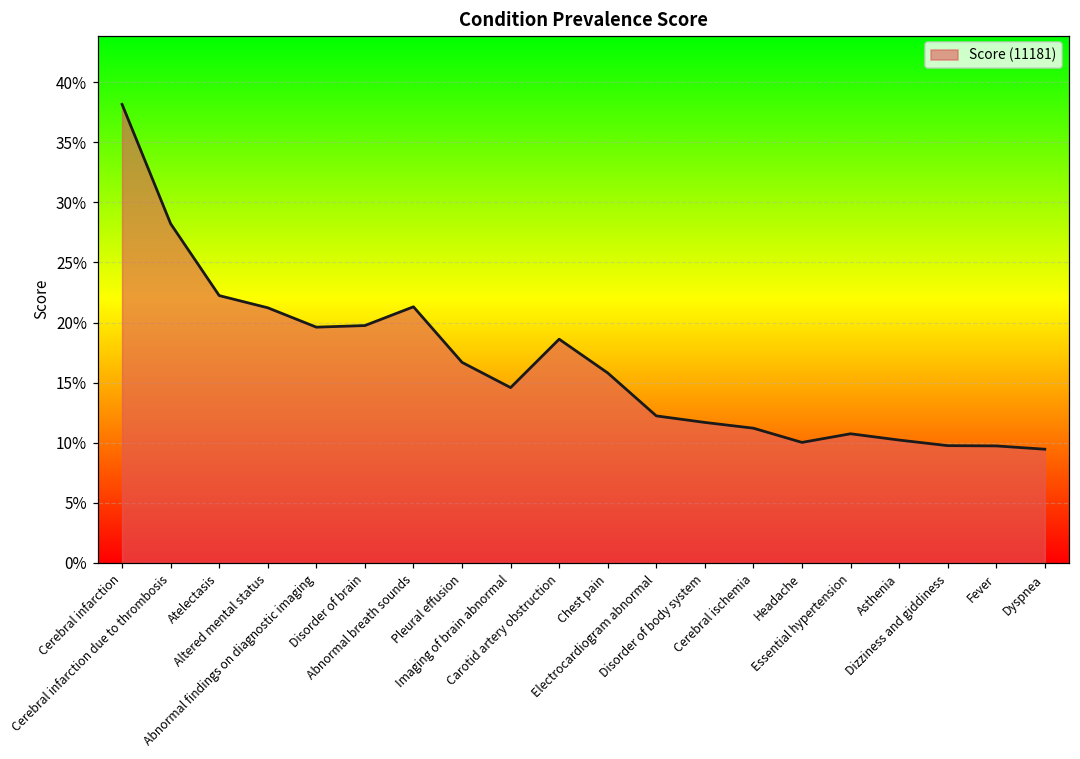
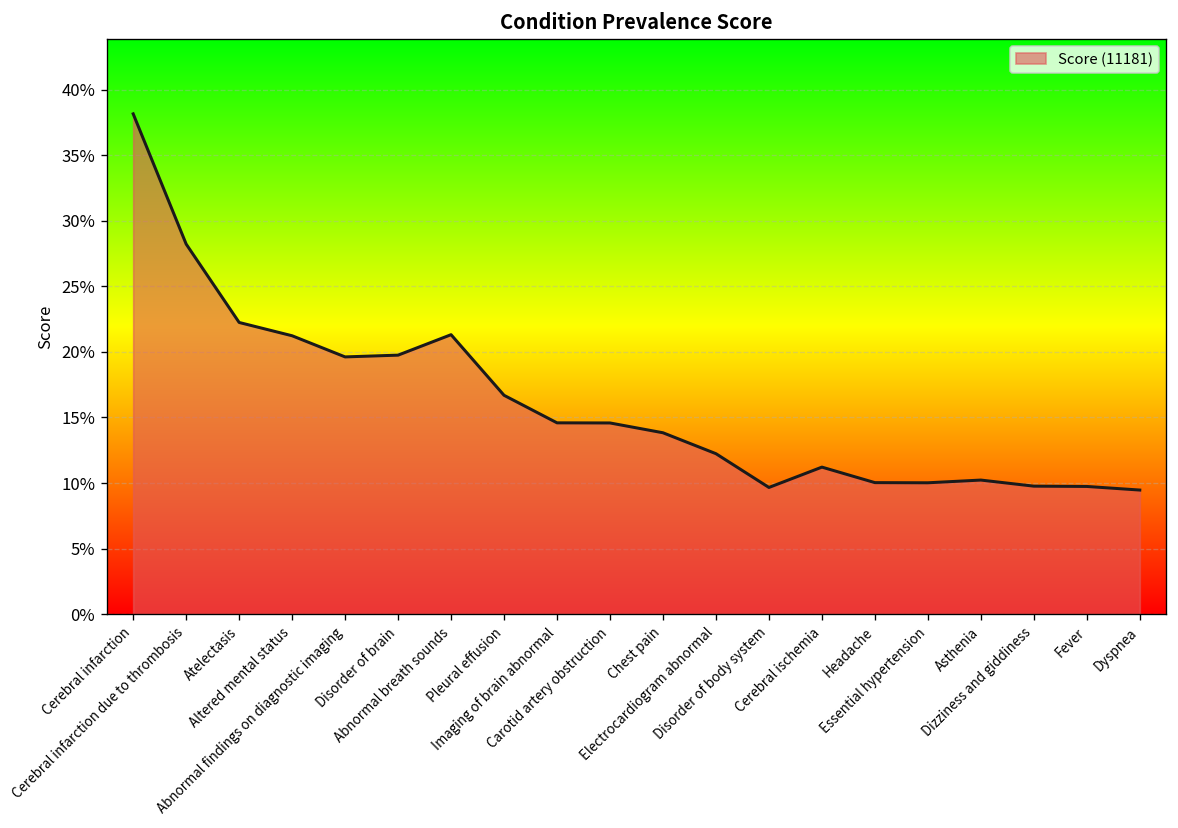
  {
    "Cerebral infarction": "38.2%",
    "Cerebral infarction due to thrombosis": "28.2%",
    "Atelectasis": "22.2%",
    "Altered mental status": "21.2%",
    "Abnormal findings on diagnostic imaging": "19.6%",
    "Disorder of brain": "19.8%",
    "Abnormal breath sounds": "21.3%",
    "Pleural effusion": "16.7%",
    "Imaging of brain abnormal": "14.6%",
-   "Carotid artery obstruction": "18.6%",
-   "Chest pain": "15.8%",
+   "Carotid artery obstruction": "14.6%",
+   "Chest pain": "13.8%",
    "Electrocardiogram abnormal": "12.2%",
-   "Disorder of body system": "11.7%",
+   "Disorder of body system": "9.7%",
    "Cerebral ischemia": "11.2%",
    "Headache": "10.0%",
-   "Essential hypertension": "10.7%",
+   "Essential hypertension": "10.0%",
    "Asthenia": "10.2%",
    "Dizziness and giddiness": "9.8%",
    "Fever": "9.7%",
    "Dyspnea": "9.5%"
  }
